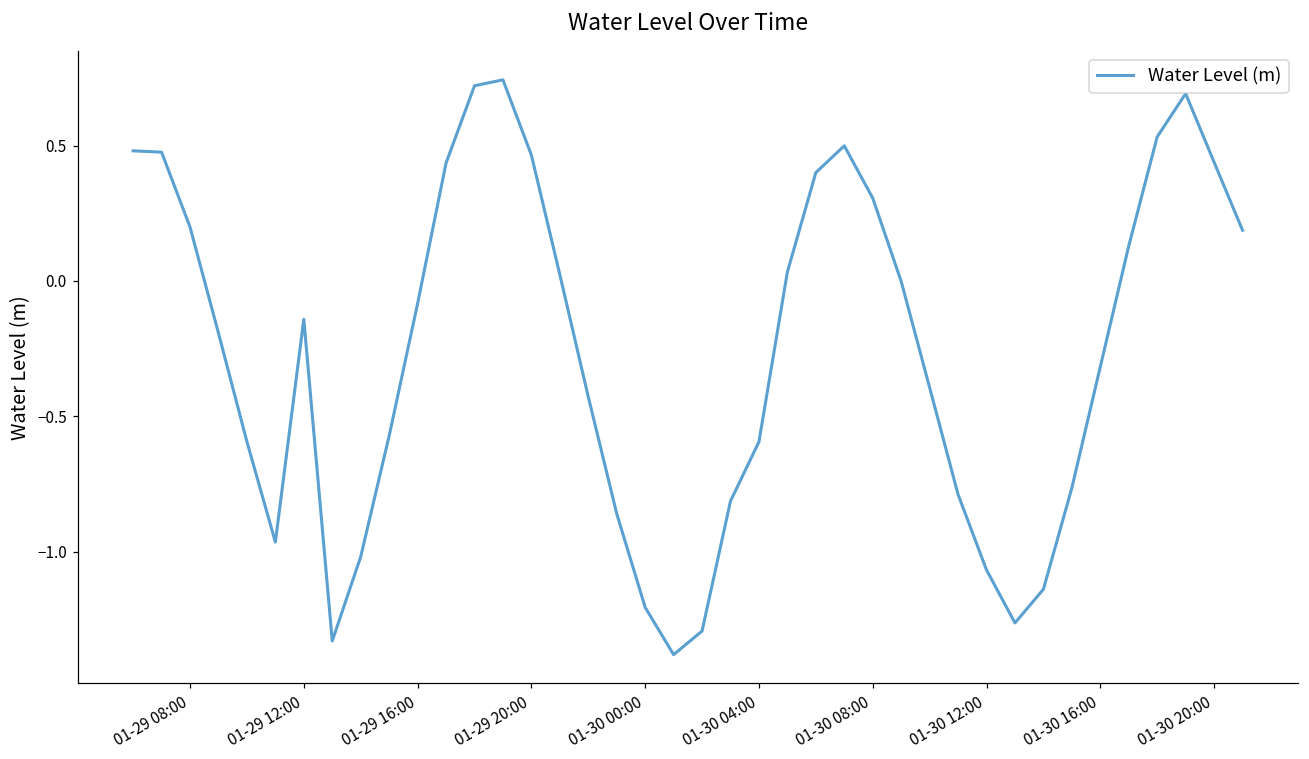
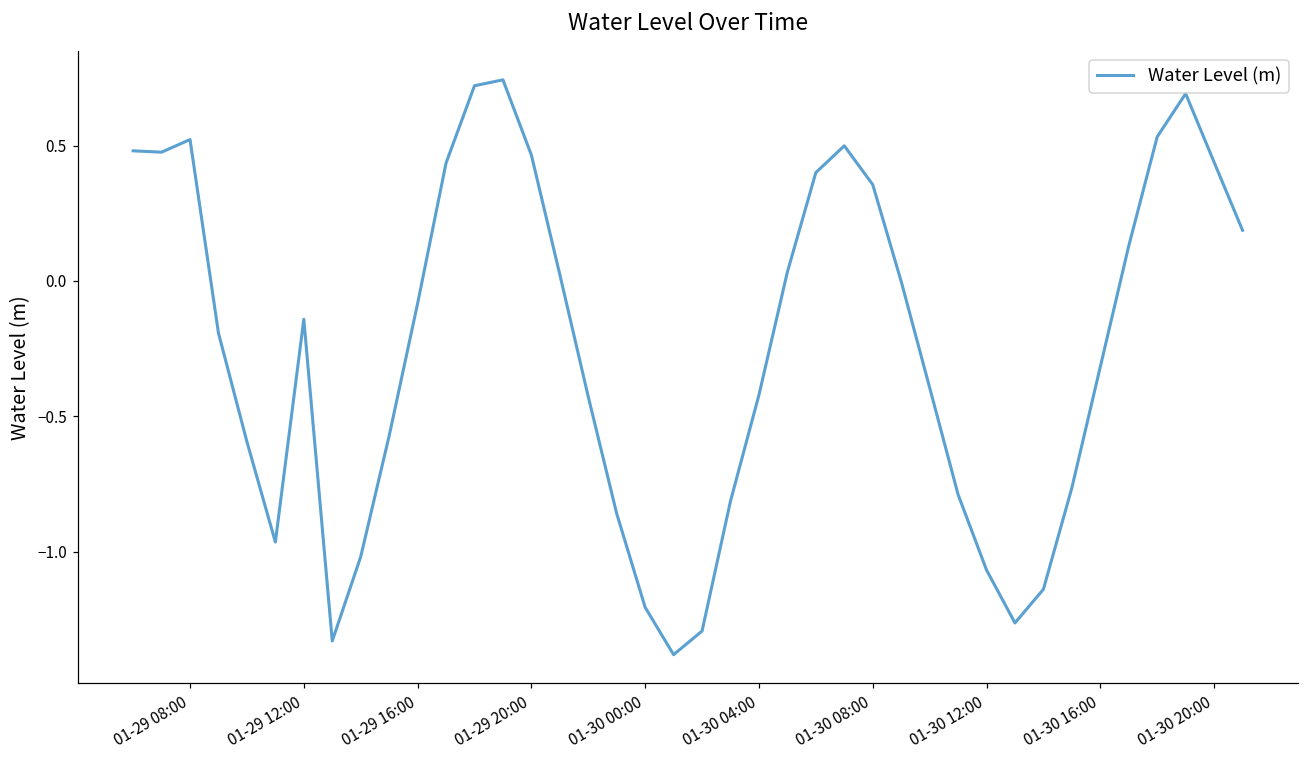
  {
-   "01-29 08:00": 0.20,
+   "01-29 08:00": 0.52,
    "01-29 12:00": -0.14,
    "01-29 16:00": -0.08,
    "01-29 20:00": 0.46,
    "01-30 00:00": -1.21,
-   "01-30 04:00": -0.59,
-   "01-30 08:00": 0.31,
+   "01-30 04:00": -0.42,
+   "01-30 08:00": 0.36,
    "01-30 12:00": -1.07,
    "01-30 16:00": -0.32,
    "01-30 20:00": 0.44
  }
